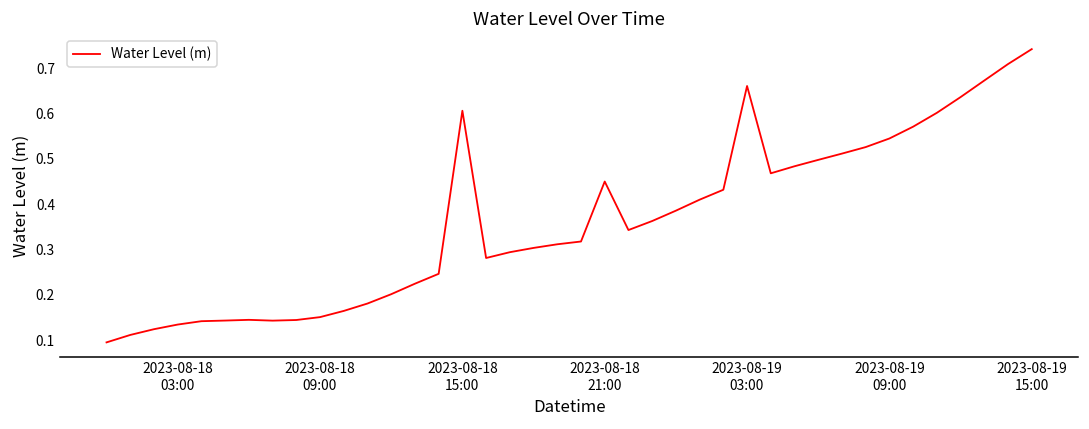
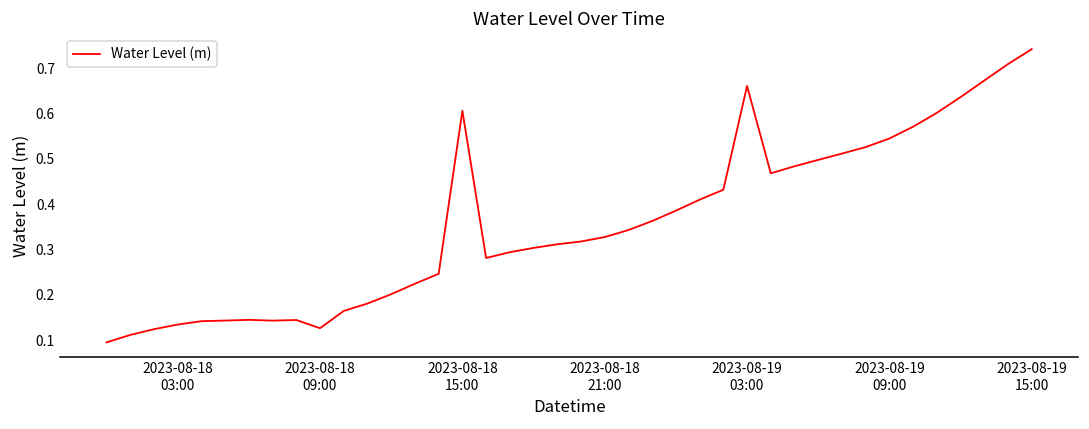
  {
    "2023-08-18 03:00": 0.13,
-   "2023-08-18 09:00": 0.15,
+   "2023-08-18 09:00": 0.13,
    "2023-08-18 15:00": 0.61,
-   "2023-08-18 21:00": 0.45,
+   "2023-08-18 21:00": 0.33,
    "2023-08-19 03:00": 0.66,
    "2023-08-19 09:00": 0.54,
    "2023-08-19 15:00": 0.74
  }
